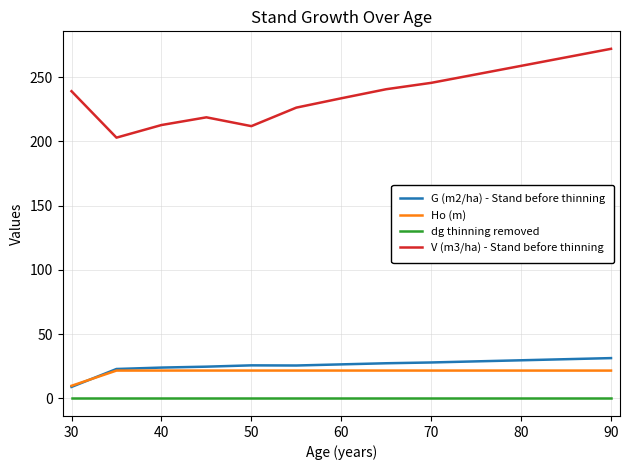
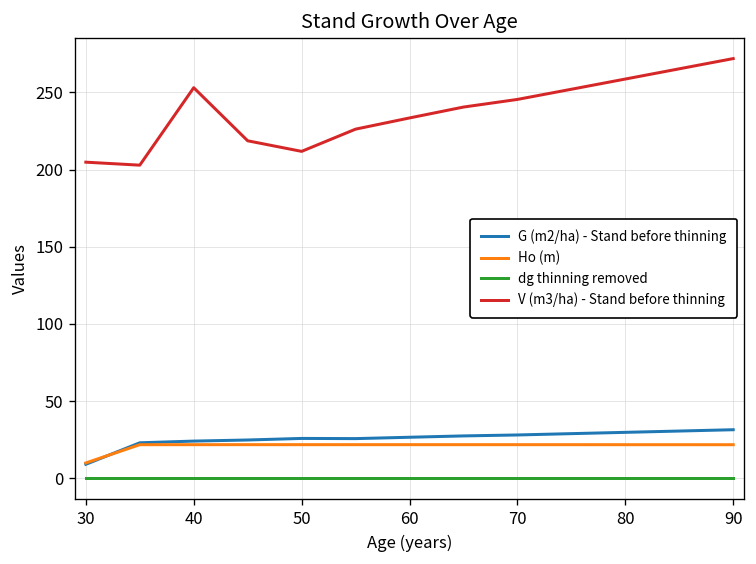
  {
    "G (m2/ha) - Stand before thinning": {
      "40": 24,
      "50": 26,
      "60": 27,
      "70": 28,
      "80": 30,
      "90": 31
    },
    "Ho (m)": {
      "40": 22,
      "50": 22,
      "60": 22,
      "70": 22,
      "80": 22,
      "90": 22
    },
    "dg thinning removed": {
      "30": 0,
      "40": 0,
      "50": 0,
      "60": 0,
      "70": 0,
      "80": 0,
      "90": 0
    },
    "V (m3/ha) - Stand before thinning": {
-     "30": 239,
-     "40": 213,
+     "30": 205,
+     "40": 253,
      "50": 212,
      "60": 233,
      "70": 245,
      "80": 259,
      "90": 272
    }
  }
